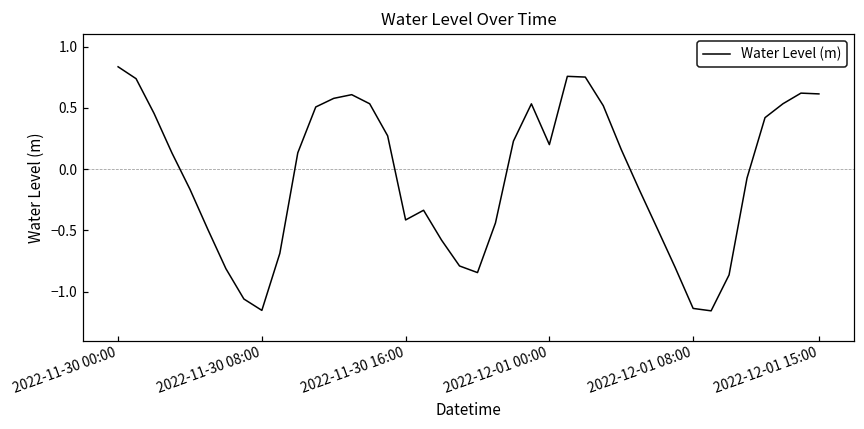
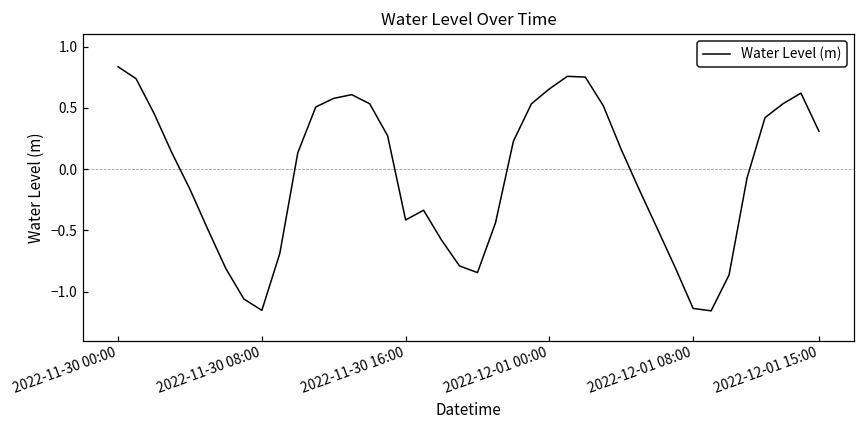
  {
    "2022-11-30 00:00": 0.84,
    "2022-11-30 08:00": -1.15,
    "2022-11-30 16:00": -0.42,
-   "2022-12-01 00:00": 0.20,
+   "2022-12-01 00:00": 0.66,
    "2022-12-01 08:00": -1.14,
-   "2022-12-01 15:00": 0.61
+   "2022-12-01 15:00": 0.31
  }
